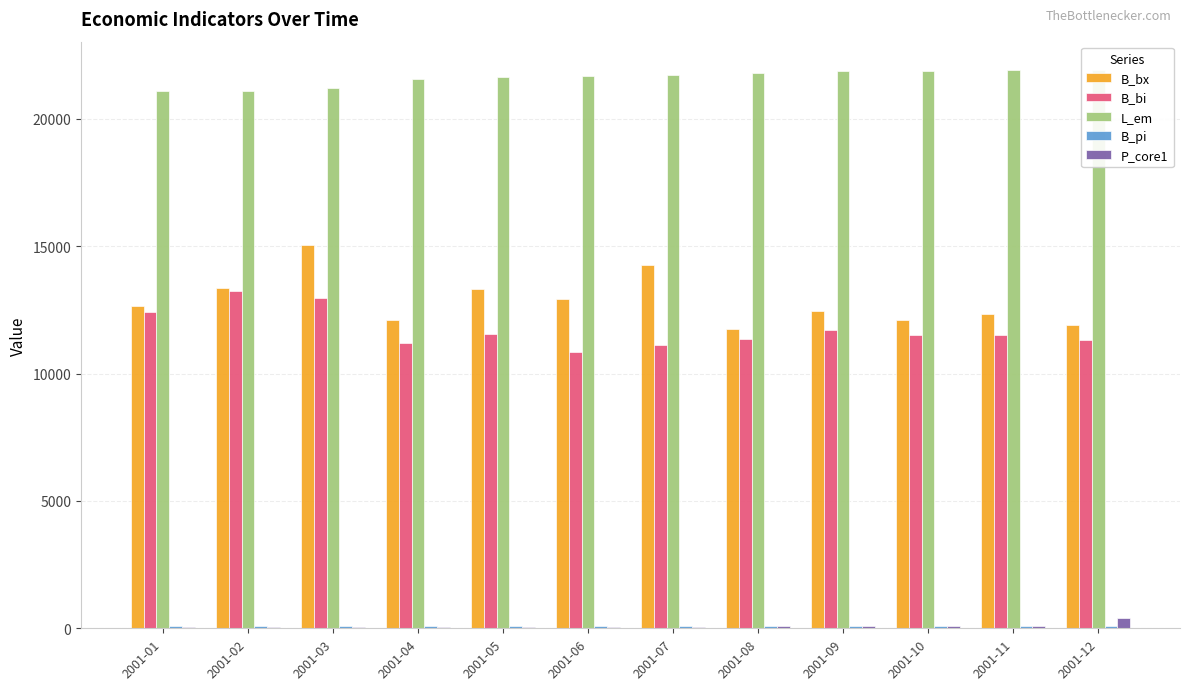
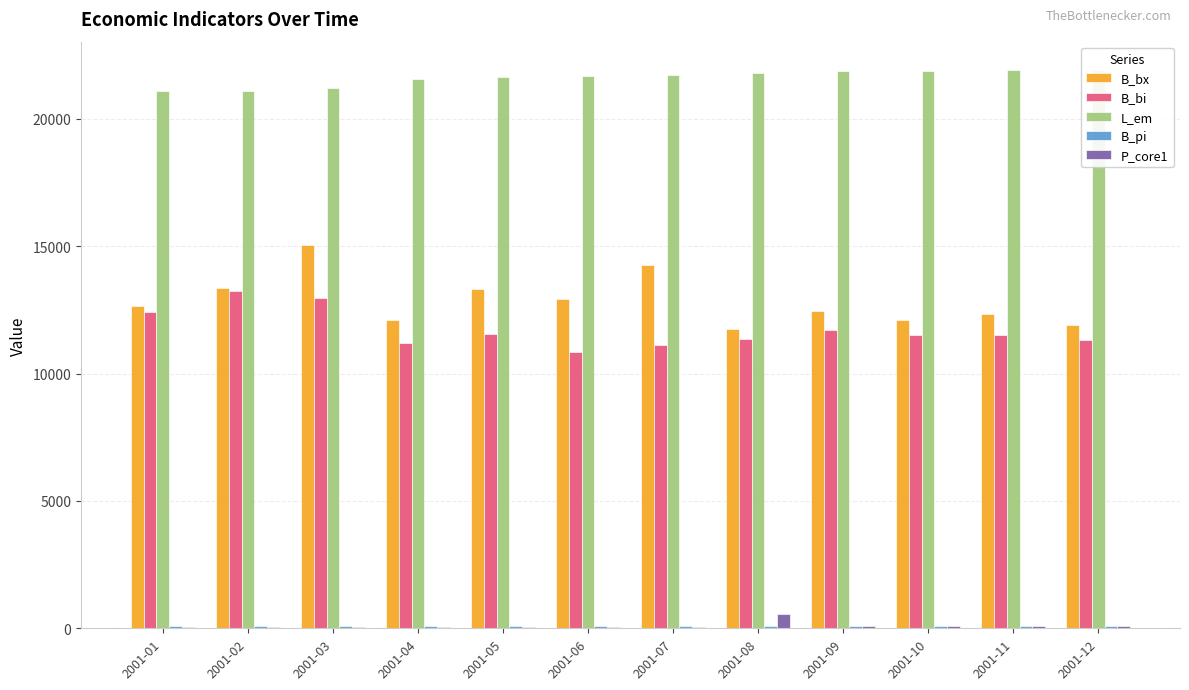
  {
    "B_bx": {
      "2001-01": 12600,
      "2001-02": 13400,
      "2001-03": 15100,
      "2001-04": 12100,
      "2001-05": 13300,
      "2001-06": 12900,
      "2001-07": 14300,
      "2001-08": 11800,
      "2001-09": 12400,
      "2001-10": 12100,
      "2001-11": 12300,
      "2001-12": 11900
    },
    "B_bi": {
      "2001-01": 12400,
      "2001-02": 13200,
      "2001-03": 13000,
      "2001-04": 11200,
      "2001-05": 11600,
      "2001-06": 10800,
      "2001-07": 11100,
      "2001-08": 11300,
      "2001-09": 11700,
      "2001-10": 11500,
      "2001-11": 11500,
      "2001-12": 11300
    },
    "L_em": {
      "2001-01": 21100,
      "2001-02": 21100,
      "2001-03": 21200,
      "2001-04": 21600,
      "2001-05": 21700,
      "2001-06": 21700,
      "2001-07": 21700,
      "2001-08": 21800,
      "2001-09": 21900,
      "2001-10": 21900,
      "2001-11": 21900
    },
    "P_core1": {
-     "2001-08": 100,
-     "2001-12": 400
+     "2001-08": 600,
+     "2001-12": 100
    }
  }
